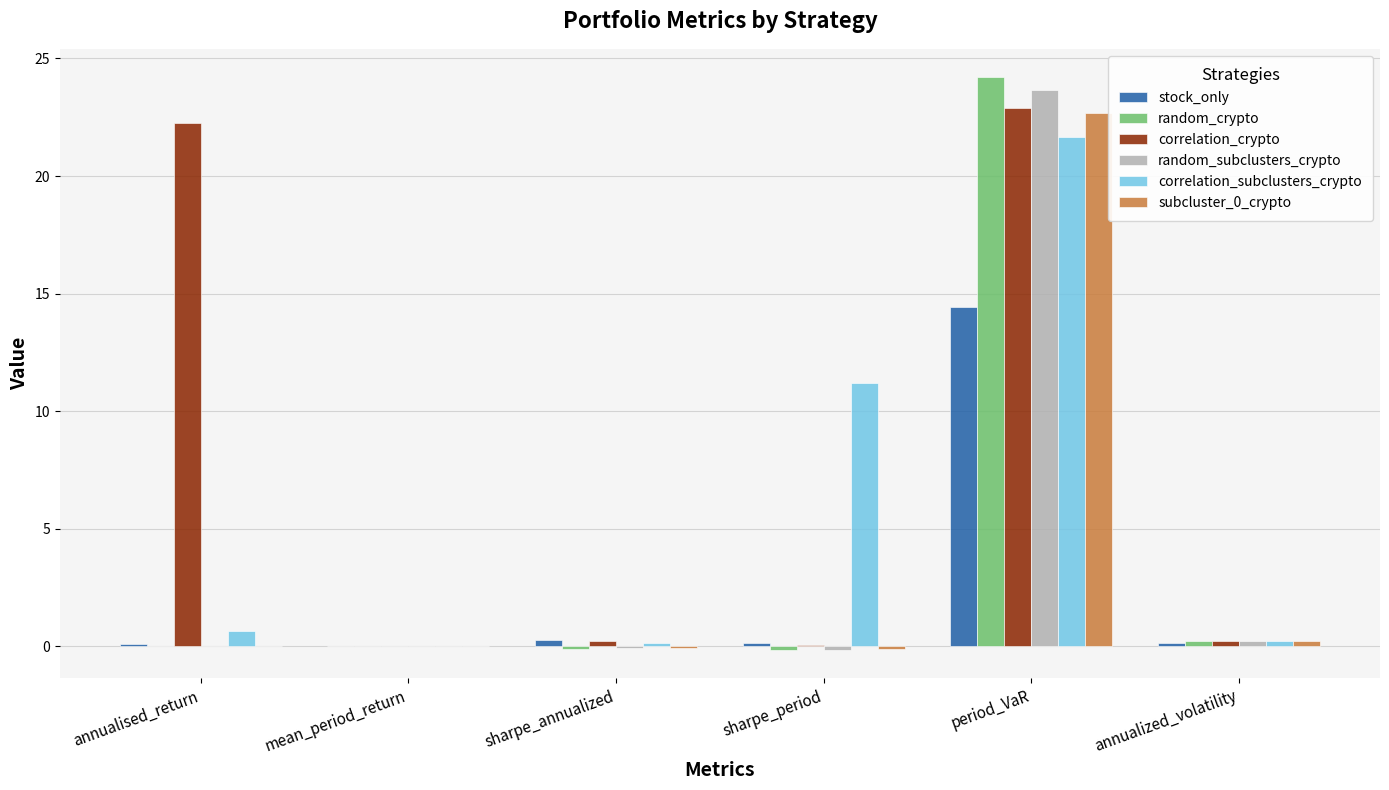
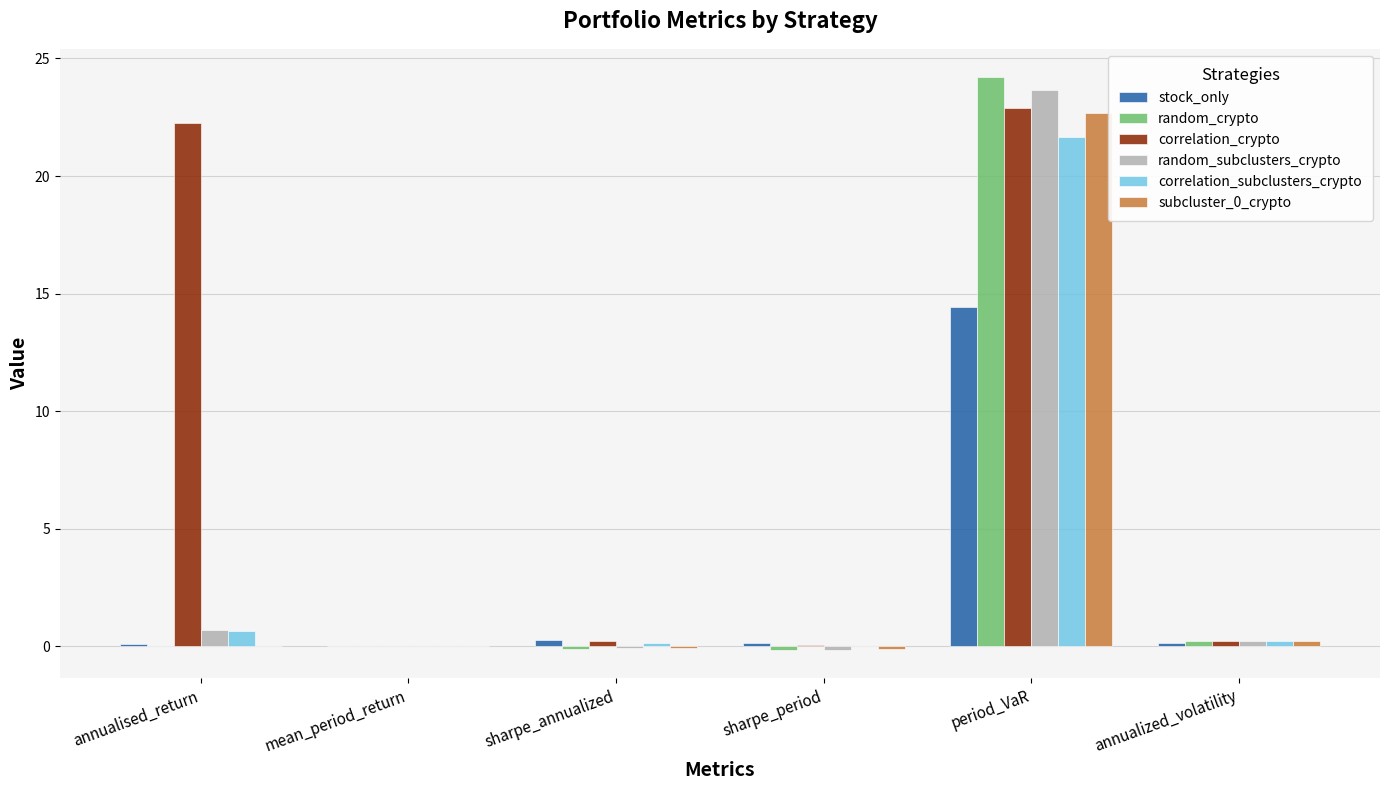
  {
    "stock_only": {
      "sharpe_annualized": 0.3,
      "sharpe_period": 0.1,
      "period_VaR": 14.4,
      "annualized_volatility": 0.2
    },
    "random_crypto": {
      "sharpe_period": -0.2,
      "period_VaR": 24.2,
      "annualized_volatility": 0.2
    },
    "correlation_crypto": {
      "annualised_return": 22.3,
      "sharpe_annualized": 0.2,
      "period_VaR": 22.9,
      "annualized_volatility": 0.2
    },
    "random_subclusters_crypto": {
-     "annualised_return": 0.0,
+     "annualised_return": 0.7,
      "sharpe_period": -0.1,
      "period_VaR": 23.6,
      "annualized_volatility": 0.2
    },
    "correlation_subclusters_crypto": {
      "annualised_return": 0.6,
      "sharpe_annualized": 0.2,
-     "sharpe_period": 11.2,
+     "sharpe_period": 0.0,
      "period_VaR": 21.6,
      "annualized_volatility": 0.2
    },
    "subcluster_0_crypto": {
      "sharpe_period": -0.1,
      "period_VaR": 22.7,
      "annualized_volatility": 0.2
    }
  }
